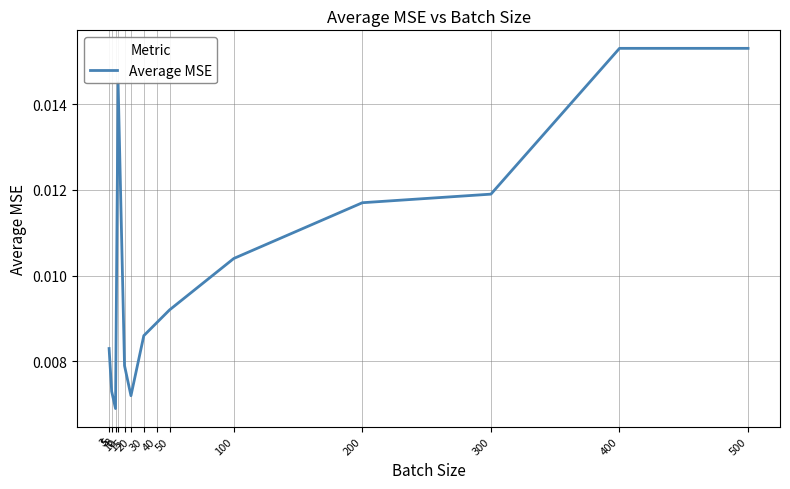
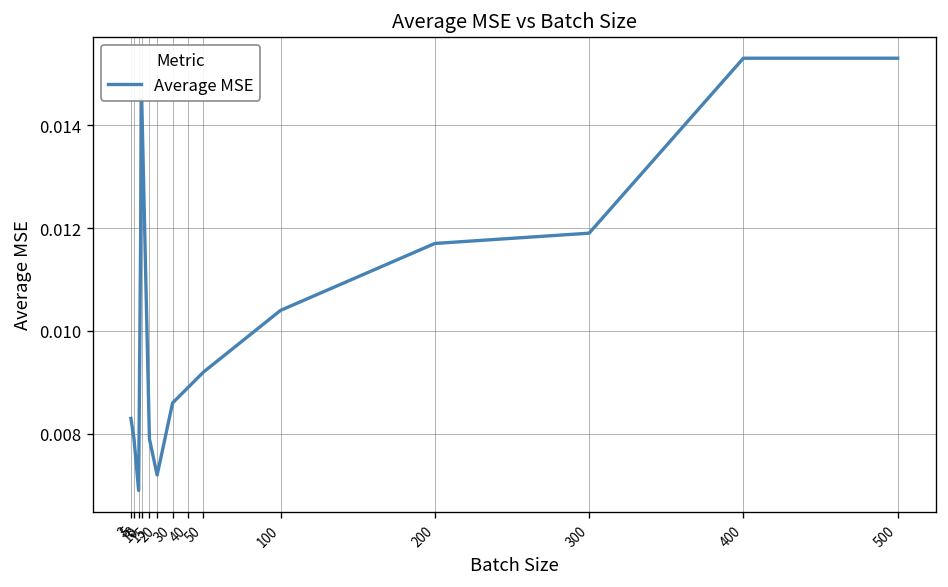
  {
    "3": 0.0083,
-   "5": 0.0073,
+   "5": 0.0079,
    "8": 0.0069,
    "15": 0.0079,
    "20": 0.0072,
    "30": 0.0086,
    "40": 0.0089,
    "50": 0.0092,
    "100": 0.0104,
    "200": 0.0117,
    "300": 0.0119,
    "400": 0.0153,
    "500": 0.0153
  }
